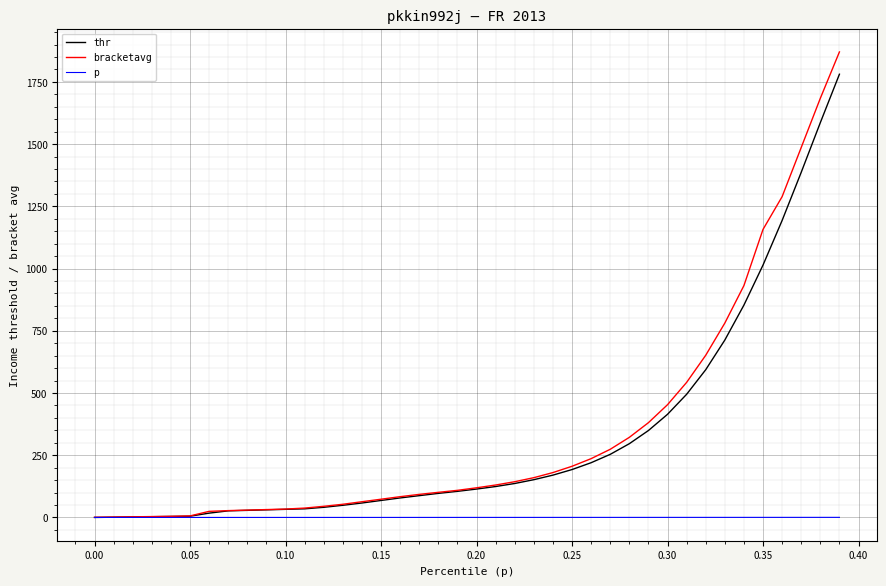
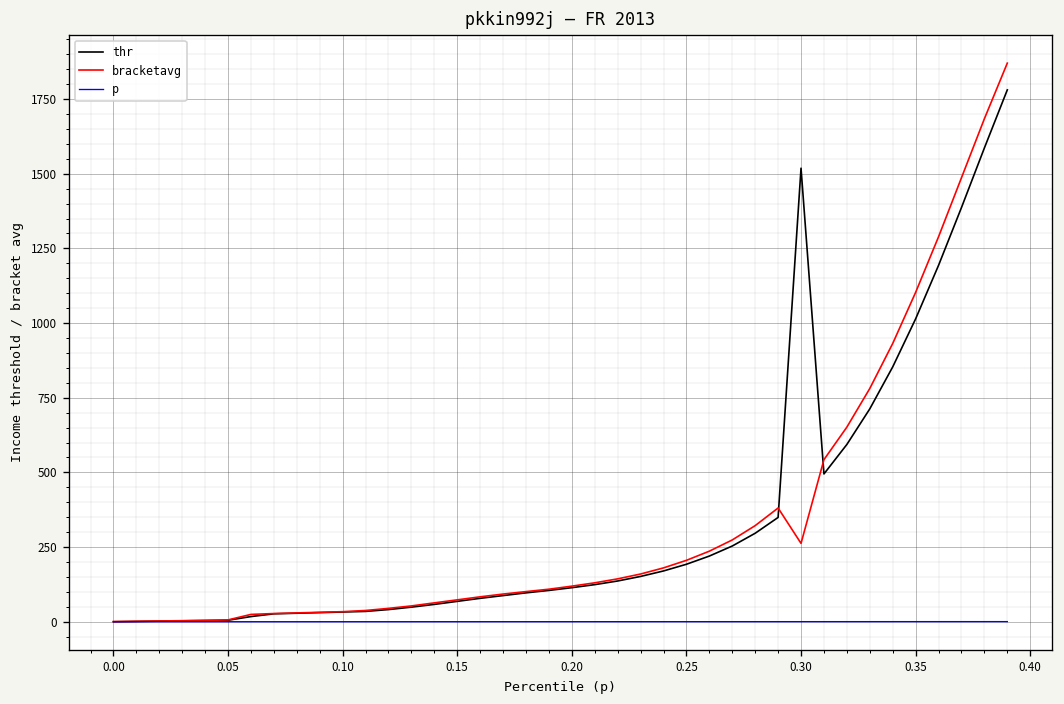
  {
    "thr": {
      "0.25": 190,
-     "0.30": 410,
+     "0.30": 1520,
      "0.35": 1010
    },
    "bracketavg": {
      "0.25": 210,
-     "0.30": 450,
-     "0.35": 1160
+     "0.30": 260,
+     "0.35": 1100
    },
    "p": {
      "0.10": 0,
      "0.15": 0,
      "0.20": 0,
      "0.25": 0,
      "0.30": 0,
      "0.35": 0
    }
  }
